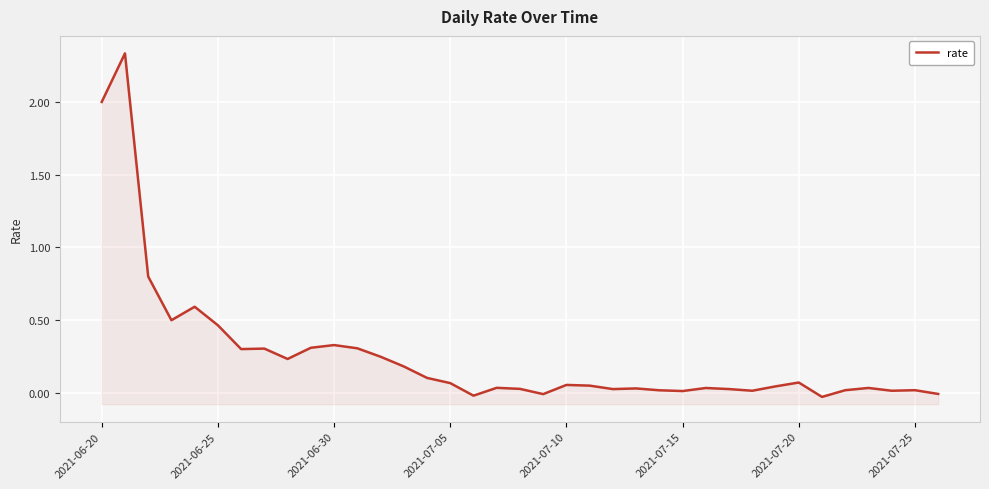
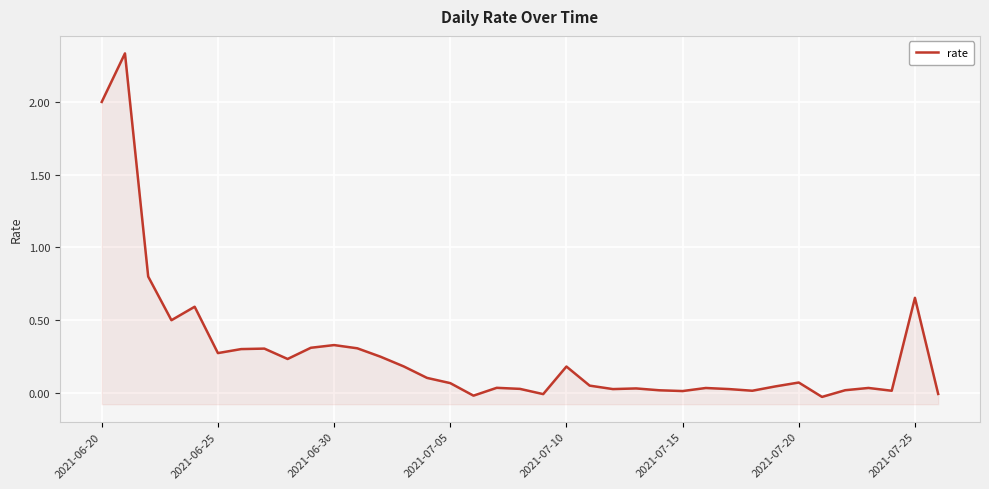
  {
    "2021-06-20": 2.00,
-   "2021-06-25": 0.47,
+   "2021-06-25": 0.27,
    "2021-06-30": 0.33,
    "2021-07-05": 0.07,
-   "2021-07-10": 0.06,
+   "2021-07-10": 0.18,
    "2021-07-15": 0.01,
    "2021-07-20": 0.07,
-   "2021-07-25": 0.02
+   "2021-07-25": 0.65
  }
